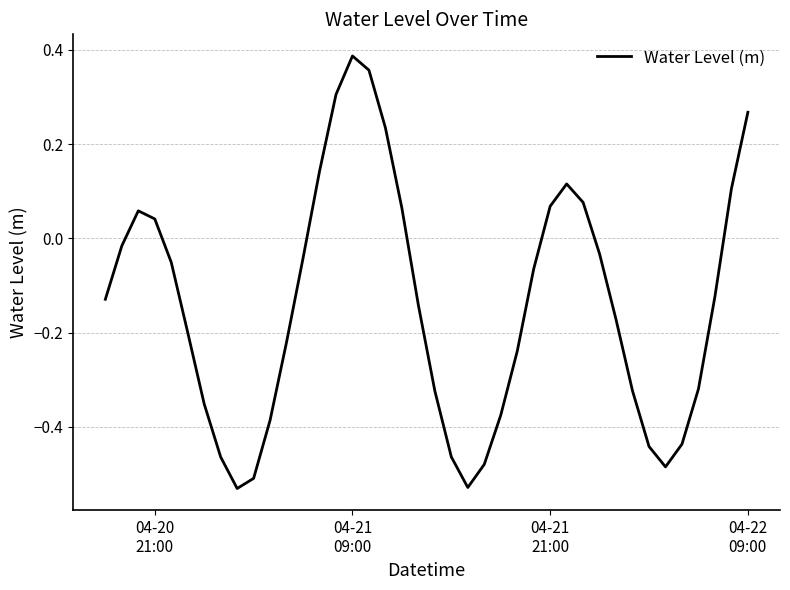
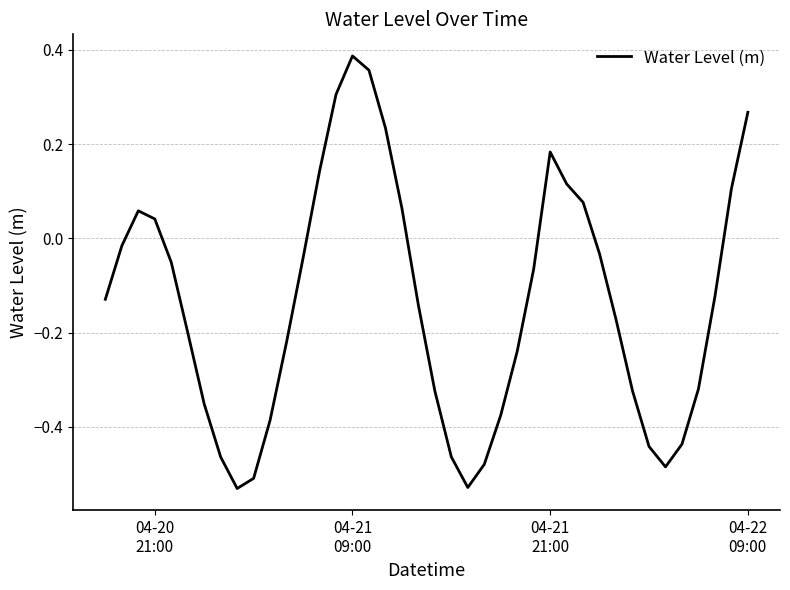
  {
    "04-20 21:00": 0.04,
    "04-21 09:00": 0.39,
-   "04-21 21:00": 0.07,
+   "04-21 21:00": 0.18,
    "04-22 09:00": 0.27
  }
